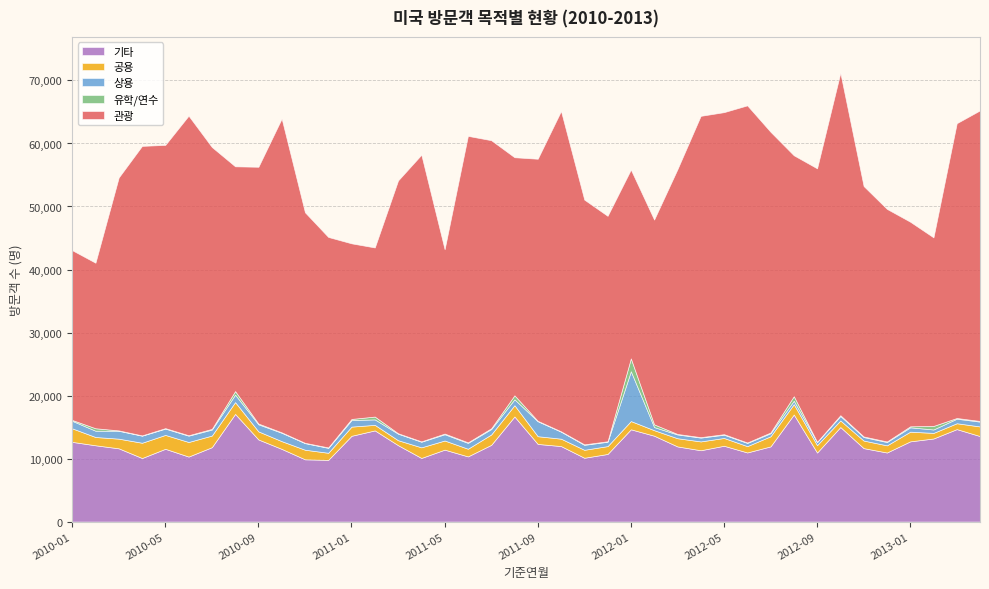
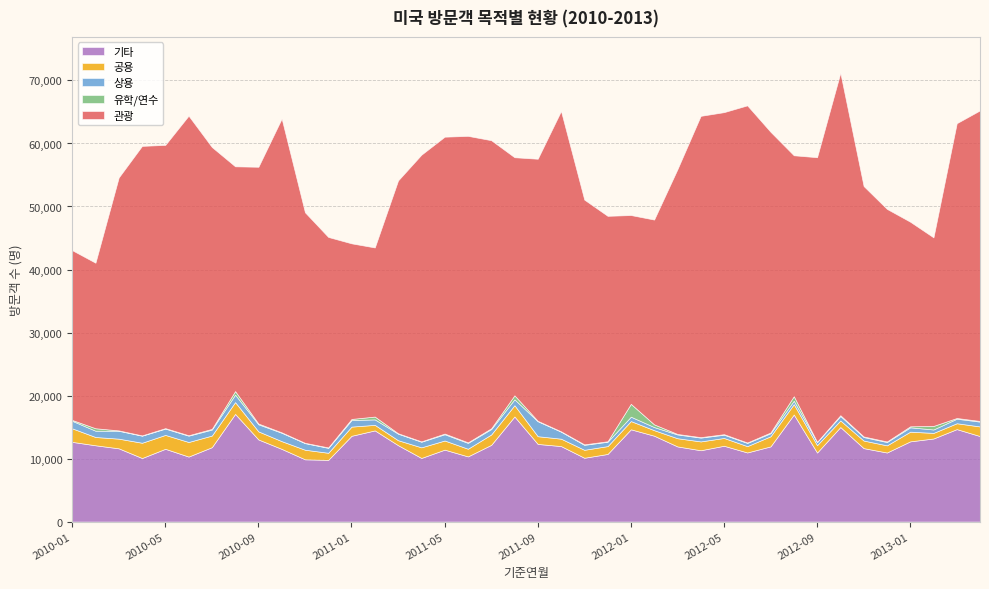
  {
    "기타": {
      "2010-01": "13,000",
      "2010-05": "12,000",
      "2010-09": "13,000",
      "2011-01": "14,000",
      "2011-05": "11,000",
      "2011-09": "12,000",
      "2012-01": "15,000",
      "2012-05": "12,000",
      "2012-09": "11,000",
      "2013-01": "13,000"
    },
    "공용": {
      "2010-01": "2,000",
      "2010-05": "2,000",
      "2010-09": "1,000",
      "2011-01": "1,000",
      "2011-05": "1,000",
      "2011-09": "1,000",
      "2012-01": "1,000",
      "2012-05": "1,000",
      "2012-09": "1,000",
      "2013-01": "2,000"
    },
    "상용": {
-     "2012-01": "8,000"
+     "2012-01": "1,000"
    },
    "유학/연수": {
      "2012-01": "2,000"
    },
    "관광": {
      "2010-01": "27,000",
      "2010-05": "45,000",
      "2010-09": "41,000",
      "2011-01": "28,000",
-     "2011-05": "29,000",
+     "2011-05": "47,000",
      "2011-09": "42,000",
      "2012-01": "30,000",
      "2012-05": "51,000",
-     "2012-09": "43,000",
+     "2012-09": "45,000",
      "2013-01": "32,000"
    }
  }
